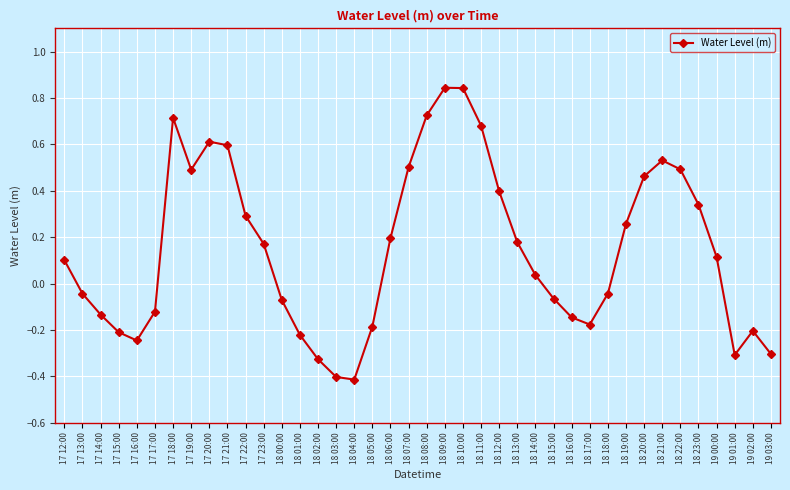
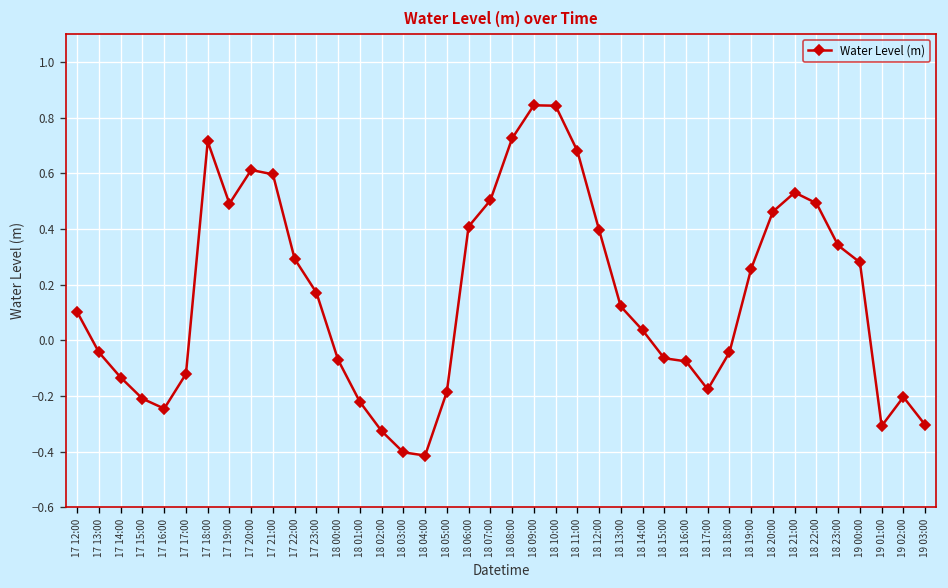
  {
    "17 12:00": 0.10,
    "17 13:00": -0.04,
    "17 14:00": -0.13,
    "17 15:00": -0.21,
    "17 16:00": -0.25,
    "17 17:00": -0.12,
    "17 18:00": 0.71,
    "17 19:00": 0.49,
    "17 20:00": 0.61,
    "17 21:00": 0.60,
    "17 22:00": 0.29,
    "17 23:00": 0.17,
    "18 00:00": -0.07,
    "18 01:00": -0.22,
    "18 02:00": -0.33,
    "18 03:00": -0.40,
    "18 04:00": -0.41,
    "18 05:00": -0.19,
-   "18 06:00": 0.20,
+   "18 06:00": 0.41,
    "18 07:00": 0.50,
    "18 08:00": 0.72,
    "18 09:00": 0.84,
    "18 10:00": 0.84,
    "18 11:00": 0.68,
    "18 12:00": 0.40,
-   "18 13:00": 0.18,
+   "18 13:00": 0.12,
    "18 14:00": 0.04,
    "18 15:00": -0.06,
-   "18 16:00": -0.15,
+   "18 16:00": -0.08,
    "18 17:00": -0.18,
    "18 18:00": -0.04,
    "18 19:00": 0.26,
    "18 20:00": 0.46,
    "18 21:00": 0.53,
    "18 22:00": 0.49,
    "18 23:00": 0.34,
-   "19 00:00": 0.11,
+   "19 00:00": 0.28,
    "19 01:00": -0.31,
    "19 02:00": -0.20,
    "19 03:00": -0.30
  }
